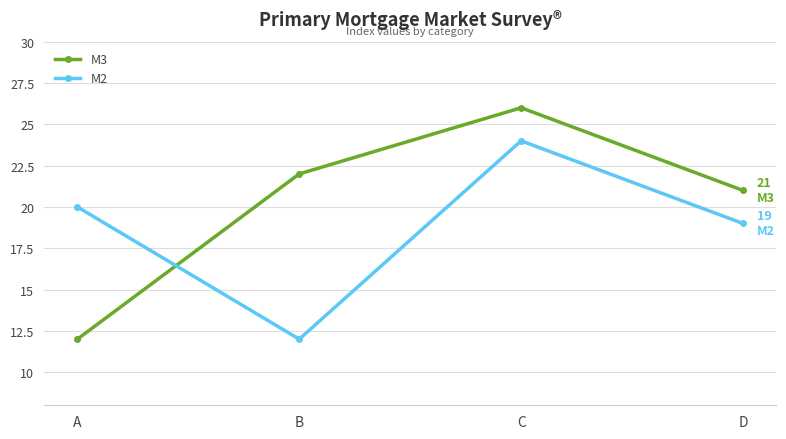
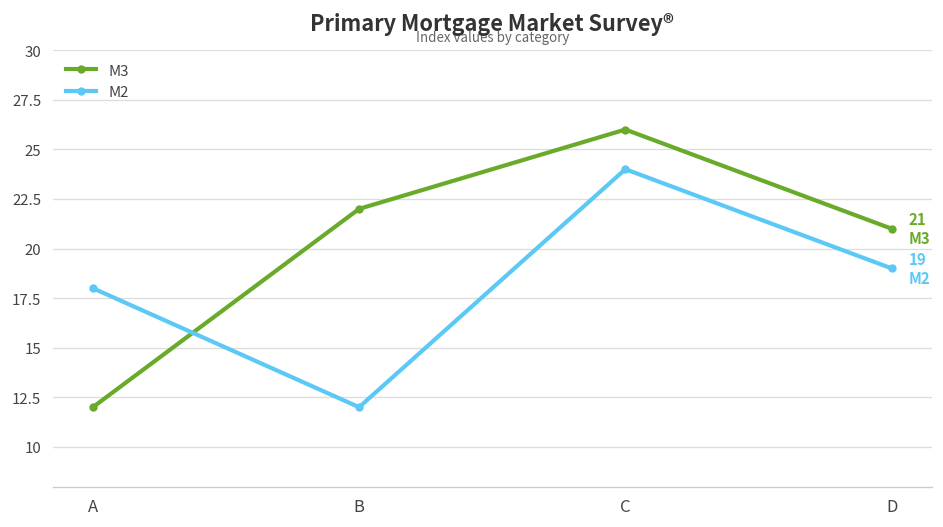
  {
    "M3": {
      "D": 21
    },
    "M2": {
-     "A": 20,
+     "A": 18,
      "B": 12,
      "C": 24
    }
  }
